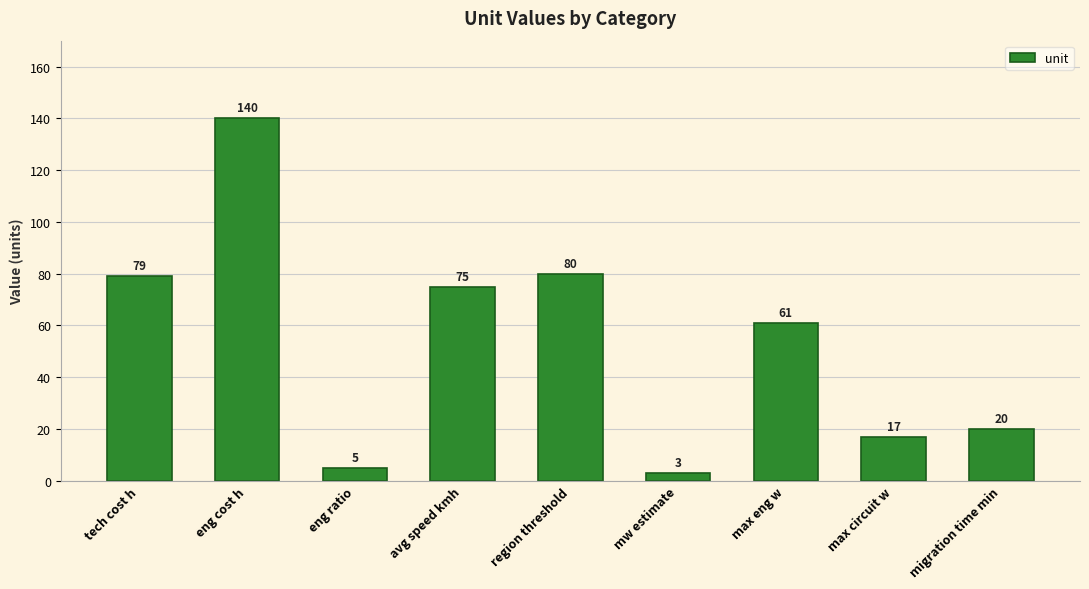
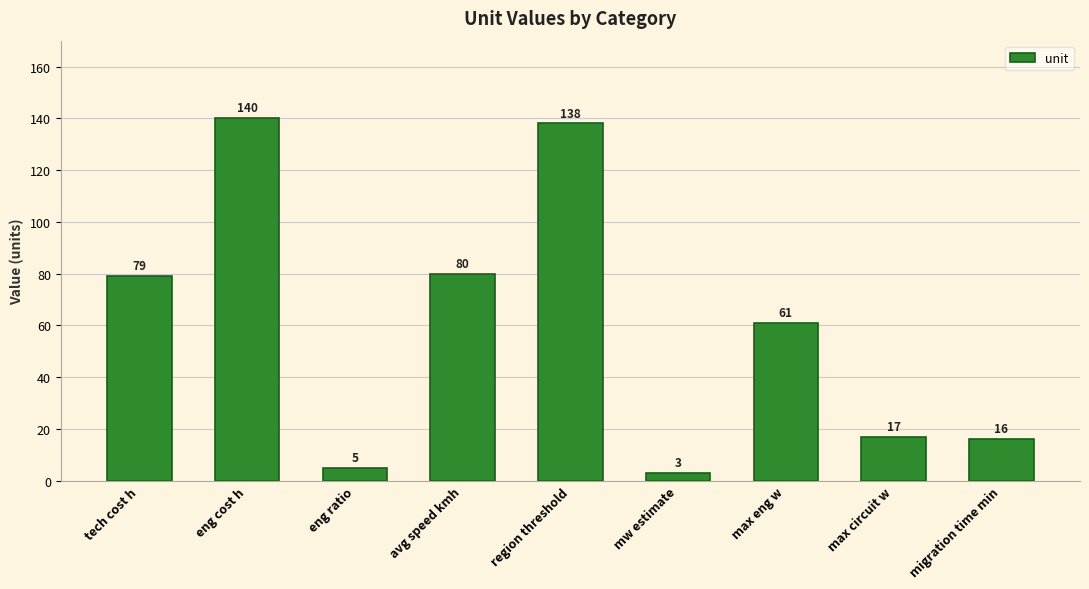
  {
    "tech cost h": 79,
    "eng cost h": 140,
    "eng ratio": 5,
-   "avg speed kmh": 75,
-   "region threshold": 80,
+   "avg speed kmh": 80,
+   "region threshold": 138,
    "mw estimate": 3,
    "max eng w": 61,
    "max circuit w": 17,
-   "migration time min": 20
+   "migration time min": 16
  }
